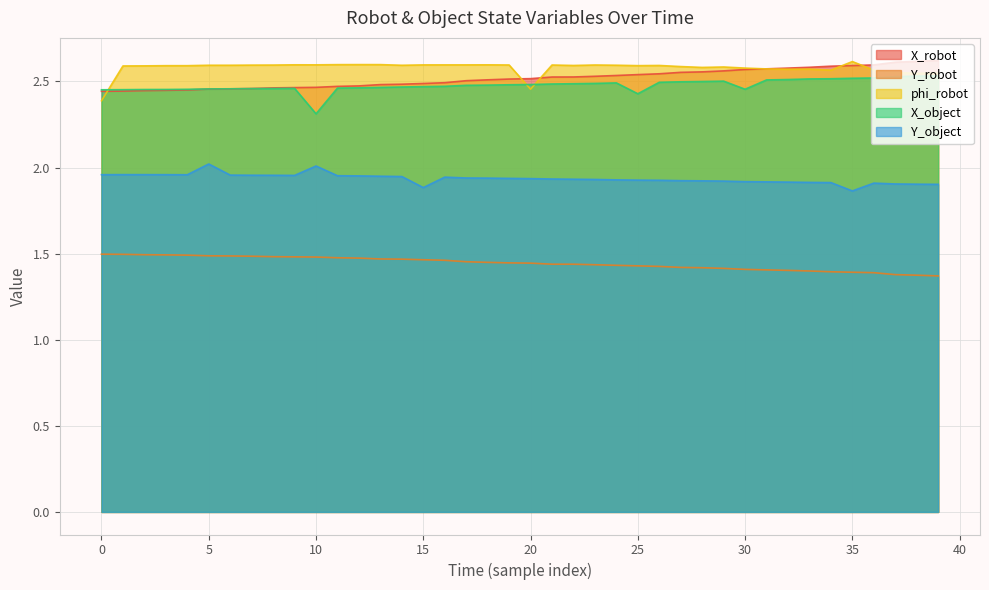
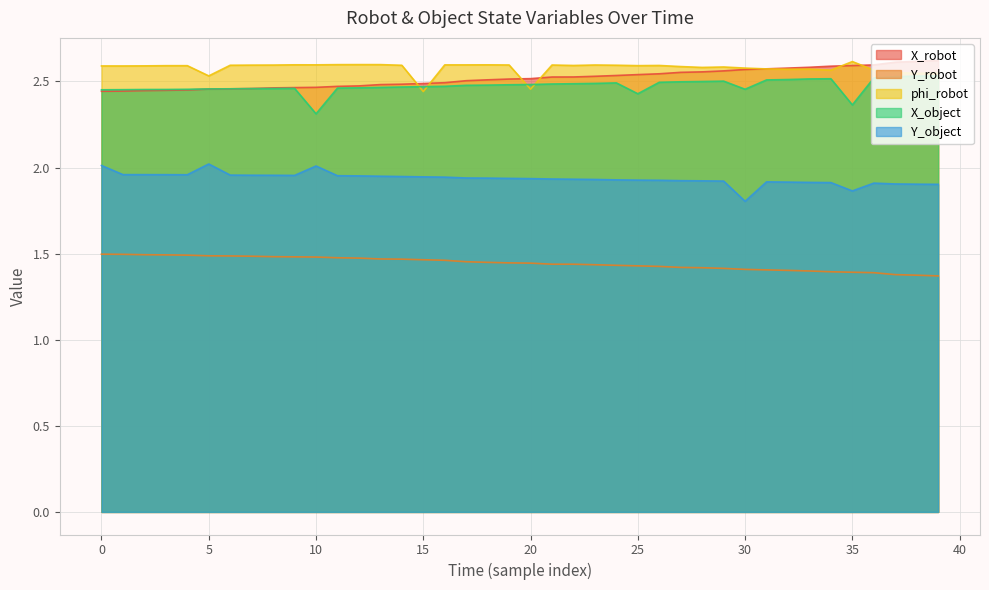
  {
    "phi_robot": {
-     "0": 2.39,
-     "5": 2.59,
+     "0": 2.59,
+     "5": 2.53,
      "10": 2.60,
-     "15": 2.60,
+     "15": 2.44,
      "20": 2.46,
      "25": 2.59,
      "35": 2.62
    },
    "X_object": {
      "10": 2.31,
      "15": 2.47,
      "20": 2.48,
      "25": 2.43,
      "30": 2.45,
-     "35": 2.52
+     "35": 2.36
    },
    "Y_object": {
-     "0": 1.96,
+     "0": 2.01,
      "5": 2.02,
      "10": 2.01,
-     "15": 1.88,
+     "15": 1.95,
      "20": 1.94,
      "25": 1.93,
-     "30": 1.92,
+     "30": 1.80,
      "35": 1.86
    }
  }
